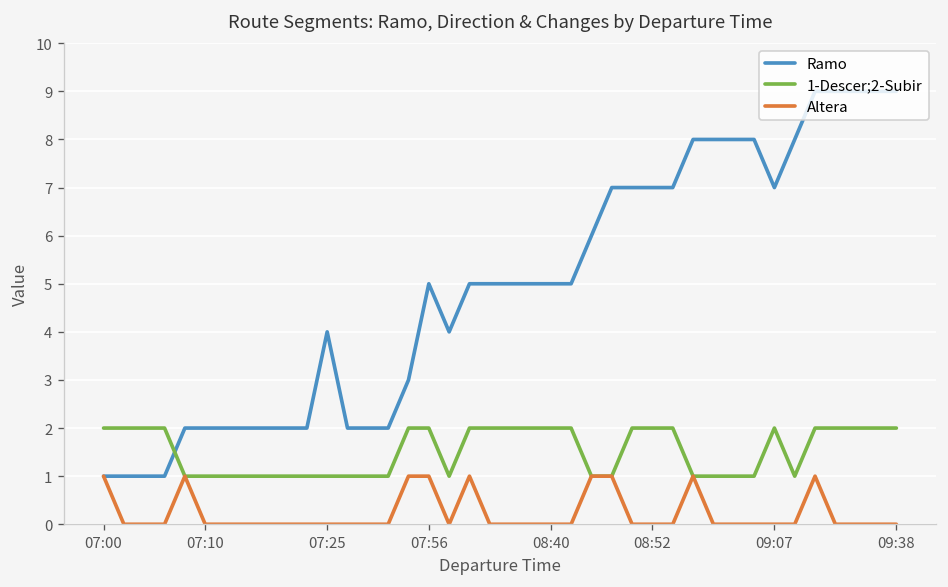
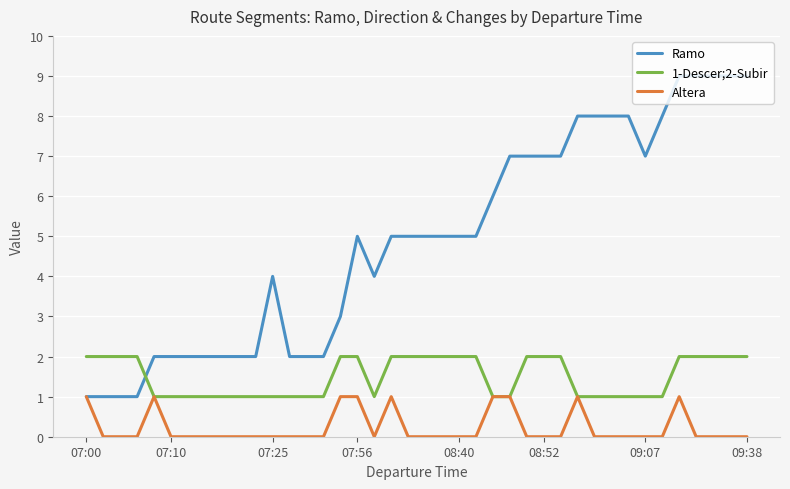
  {
    "Ramo": {
      "07:25": 4,
      "07:56": 5,
      "08:40": 5,
      "08:52": 7,
      "09:07": 7
    },
    "1-Descer;2-Subir": {
      "07:00": 2,
      "07:25": 1,
      "07:56": 2,
      "08:40": 2,
      "08:52": 2,
-     "09:07": 2
+     "09:07": 1
    },
    "Altera": {
      "07:25": 0,
      "07:56": 1,
      "08:40": 0,
      "08:52": 0,
      "09:07": 0
    }
  }
